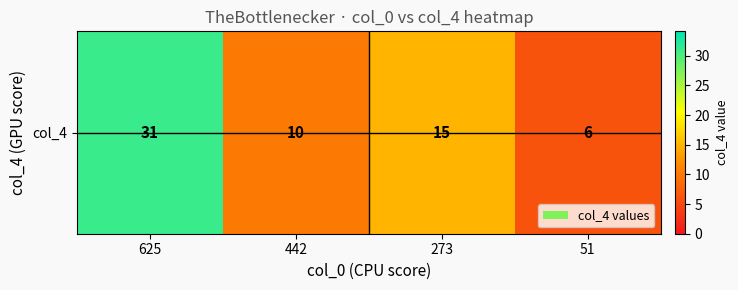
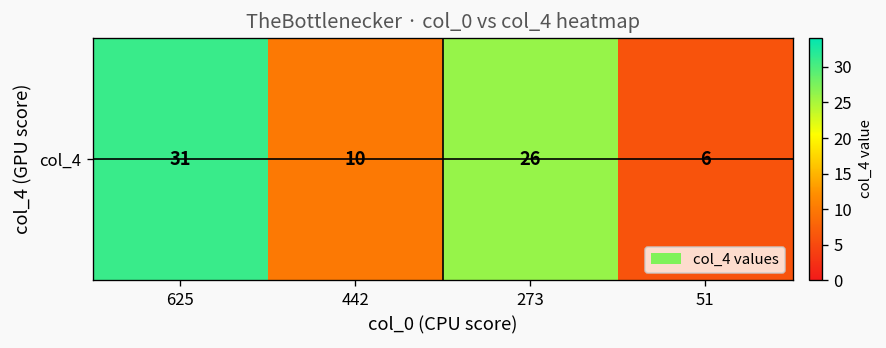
  {
    "col_4": {
      "625": 31,
      "442": 10,
-     "273": 15,
+     "273": 26,
      "51": 6
    }
  }
